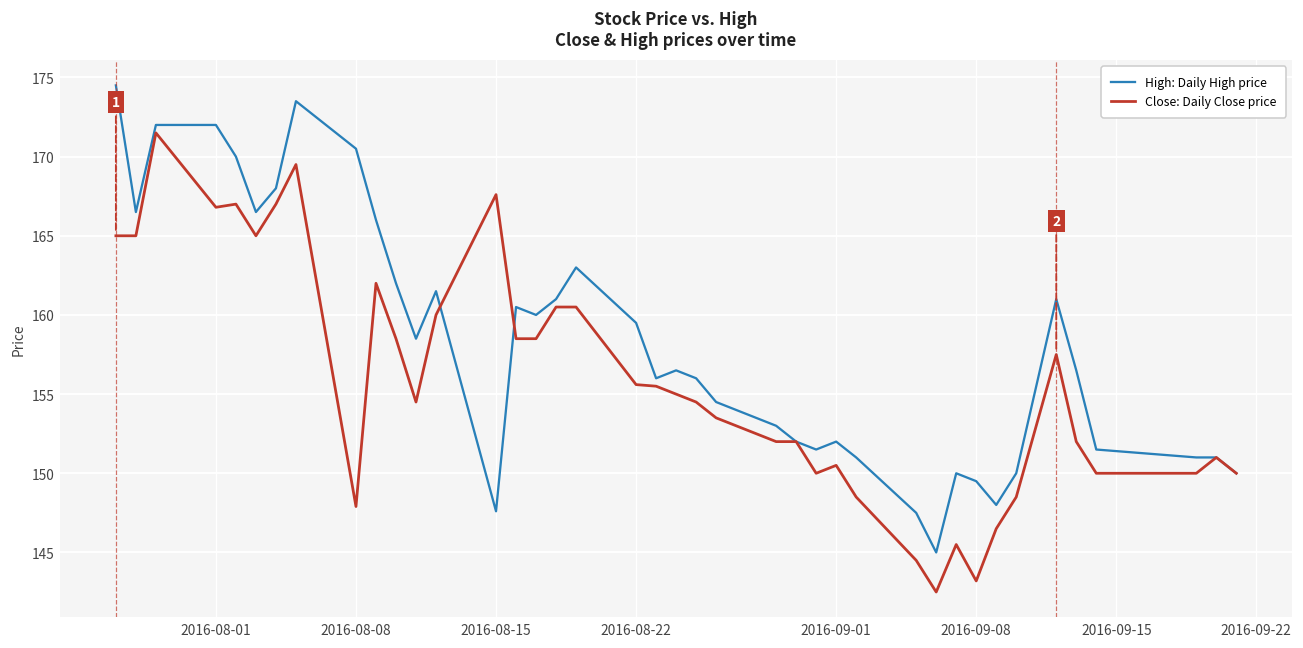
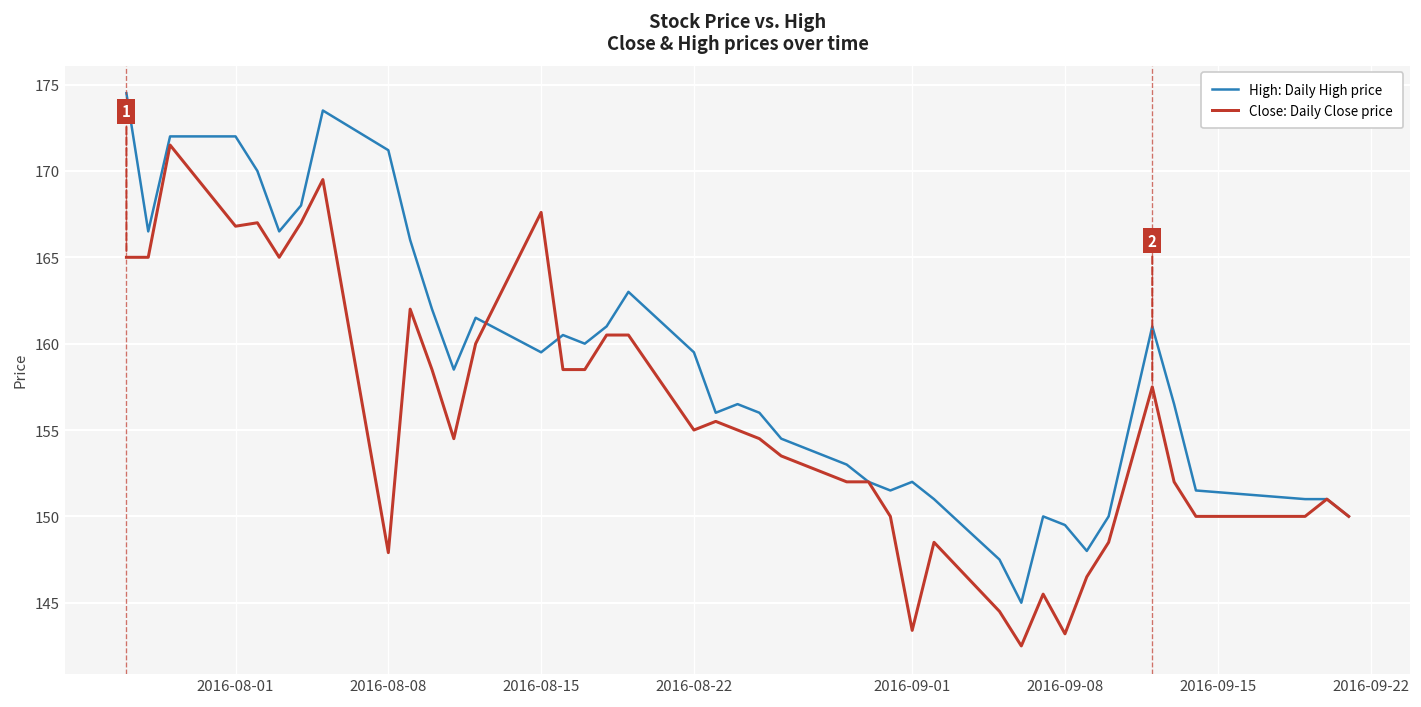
  {
    "High: Daily High price": {
      "2016-08-01": 172.0,
-     "2016-08-08": 170.5,
-     "2016-08-15": 147.6,
+     "2016-08-08": 171.2,
+     "2016-08-15": 159.5,
      "2016-08-22": 159.5,
      "2016-09-01": 152.0,
      "2016-09-08": 149.5
    },
    "Close: Daily Close price": {
      "2016-08-01": 166.8,
      "2016-08-08": 147.9,
      "2016-08-15": 167.6,
-     "2016-08-22": 155.6,
-     "2016-09-01": 150.5,
+     "2016-08-22": 155.0,
+     "2016-09-01": 143.4,
      "2016-09-08": 143.2
    }
  }
